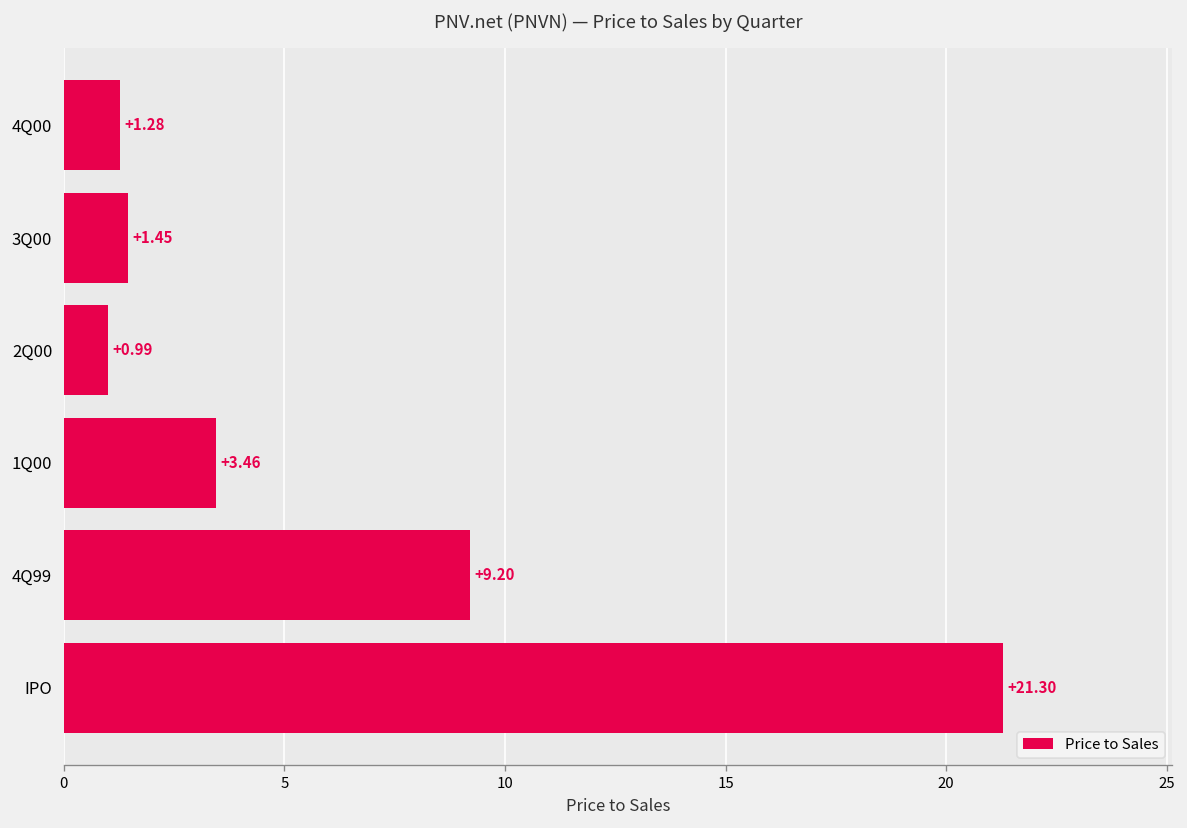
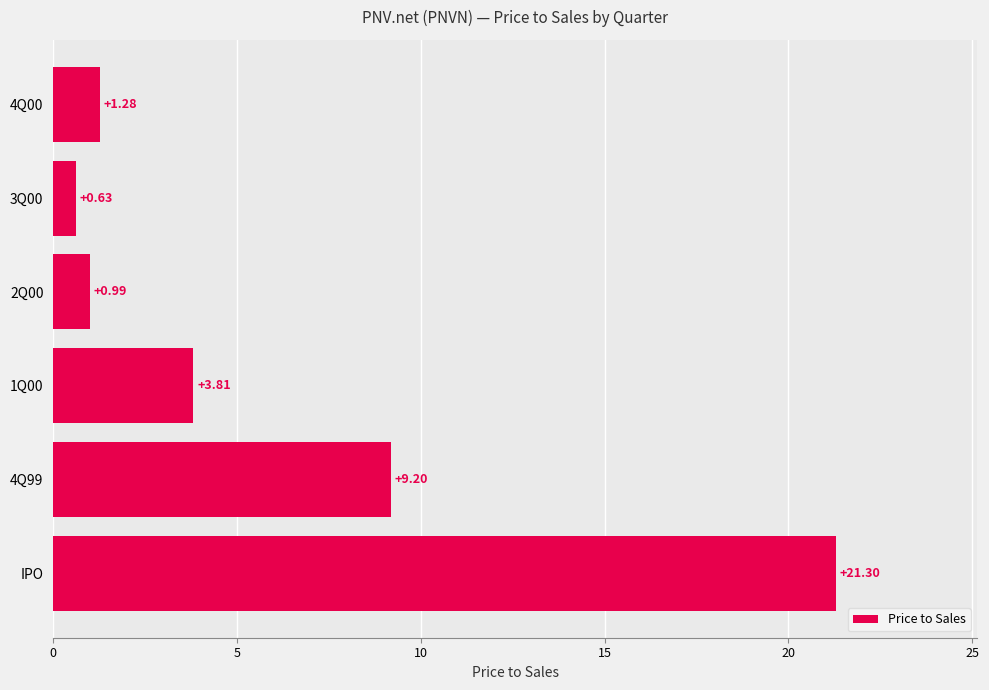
  {
    "4Q00": "+1.28",
-   "3Q00": "+1.45",
+   "3Q00": "+0.63",
    "2Q00": "+0.99",
-   "1Q00": "+3.46",
+   "1Q00": "+3.81",
    "4Q99": "+9.20",
    "IPO": "+21.30"
  }
